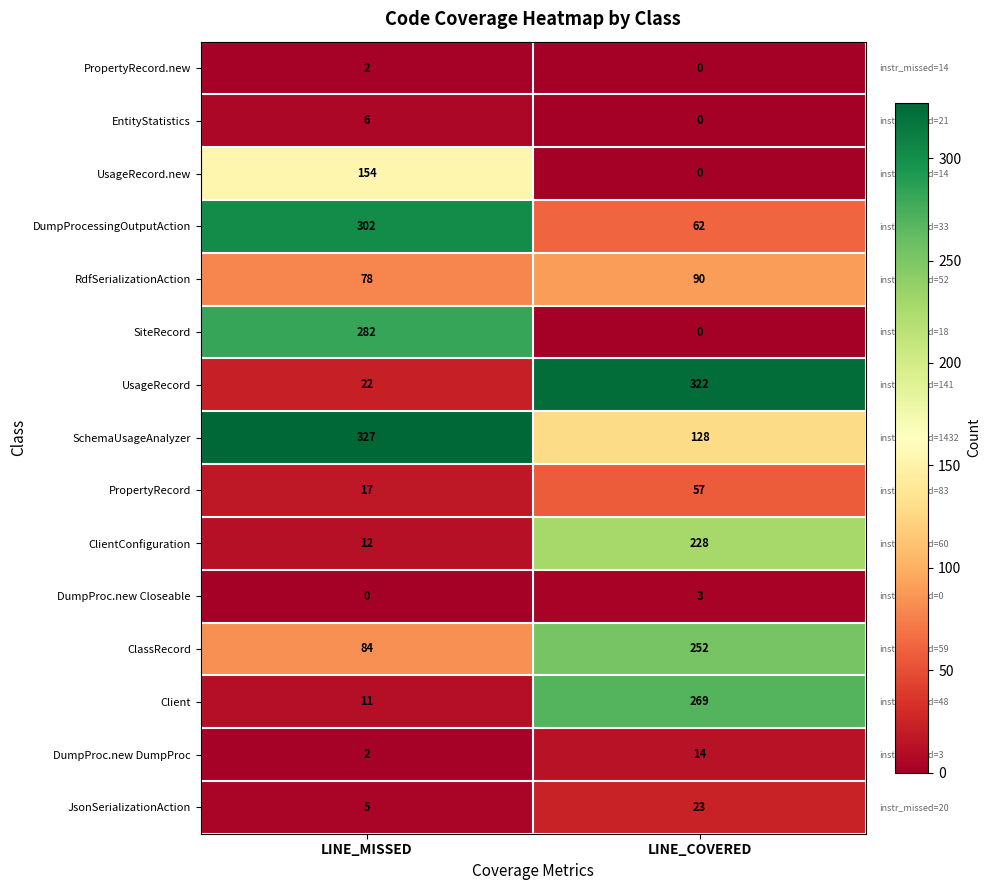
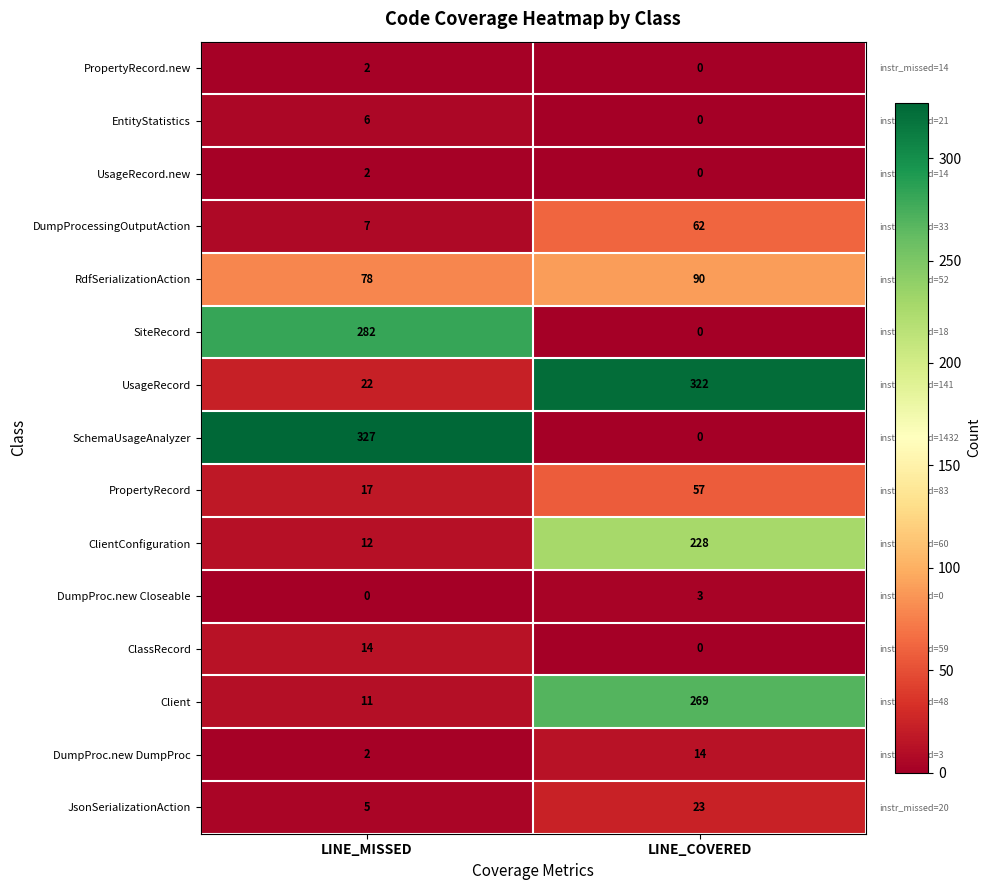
  {
    "PropertyRecord.new": {
      "LINE_MISSED": 2,
      "LINE_COVERED": 0
    },
    "EntityStatistics": {
      "LINE_MISSED": 6,
      "LINE_COVERED": 0
    },
    "UsageRecord.new": {
-     "LINE_MISSED": 154,
+     "LINE_MISSED": 2,
      "LINE_COVERED": 0
    },
    "DumpProcessingOutputAction": {
-     "LINE_MISSED": 302,
+     "LINE_MISSED": 7,
      "LINE_COVERED": 62
    },
    "RdfSerializationAction": {
      "LINE_MISSED": 78,
      "LINE_COVERED": 90
    },
    "SiteRecord": {
      "LINE_MISSED": 282,
      "LINE_COVERED": 0
    },
    "UsageRecord": {
      "LINE_MISSED": 22,
      "LINE_COVERED": 322
    },
    "SchemaUsageAnalyzer": {
      "LINE_MISSED": 327,
-     "LINE_COVERED": 128
+     "LINE_COVERED": 0
    },
    "PropertyRecord": {
      "LINE_MISSED": 17,
      "LINE_COVERED": 57
    },
    "ClientConfiguration": {
      "LINE_MISSED": 12,
      "LINE_COVERED": 228
    },
    "DumpProc.new Closeable": {
      "LINE_MISSED": 0,
      "LINE_COVERED": 3
    },
    "ClassRecord": {
-     "LINE_MISSED": 84,
-     "LINE_COVERED": 252
+     "LINE_MISSED": 14,
+     "LINE_COVERED": 0
    },
    "Client": {
      "LINE_MISSED": 11,
      "LINE_COVERED": 269
    },
    "DumpProc.new DumpProc": {
      "LINE_MISSED": 2,
      "LINE_COVERED": 14
    },
    "JsonSerializationAction": {
      "LINE_MISSED": 5,
      "LINE_COVERED": 23
    }
  }
